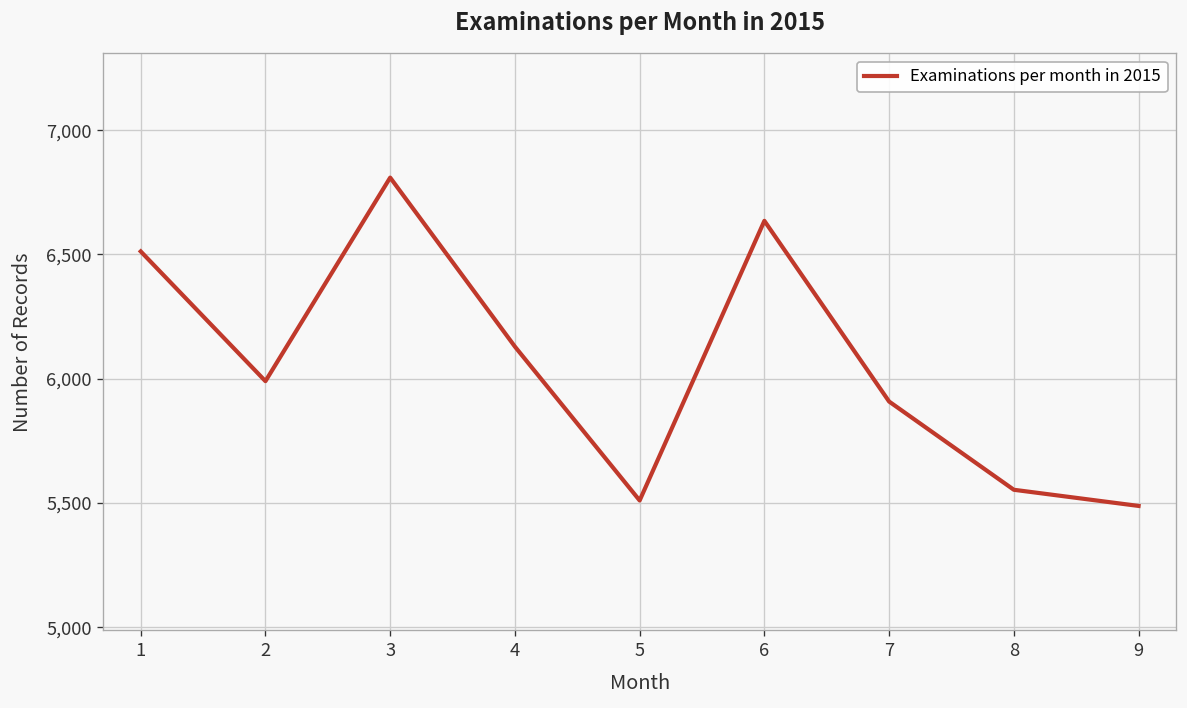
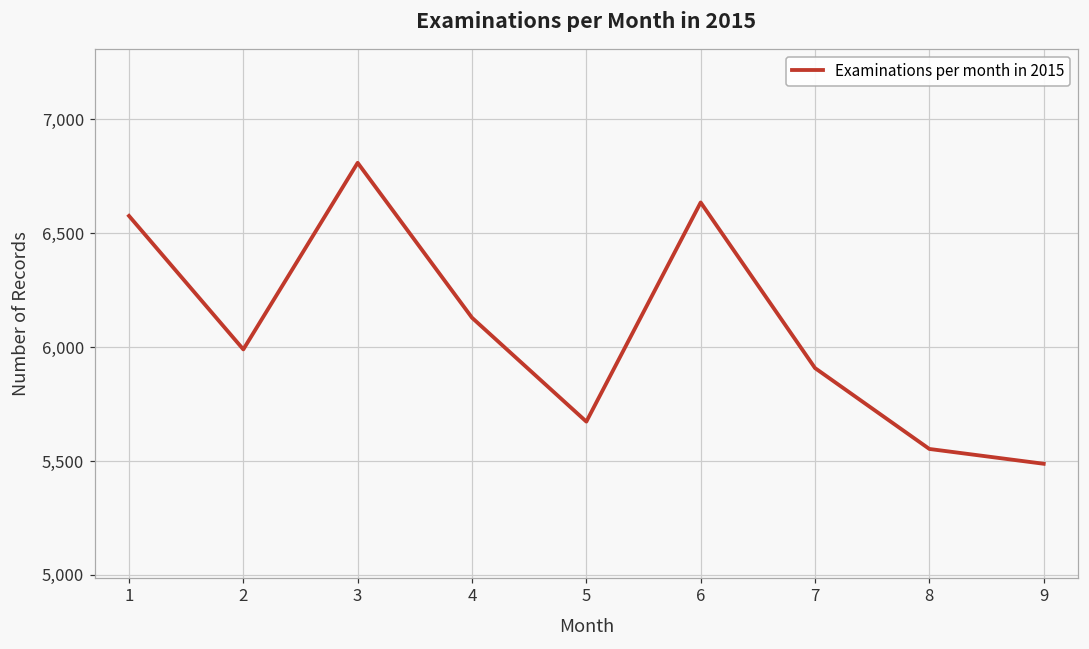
  {
-   "1": "6,510",
+   "1": "6,580",
    "2": "5,990",
    "3": "6,810",
    "4": "6,130",
-   "5": "5,510",
+   "5": "5,670",
    "6": "6,640",
    "7": "5,910",
    "8": "5,550",
    "9": "5,490"
  }
